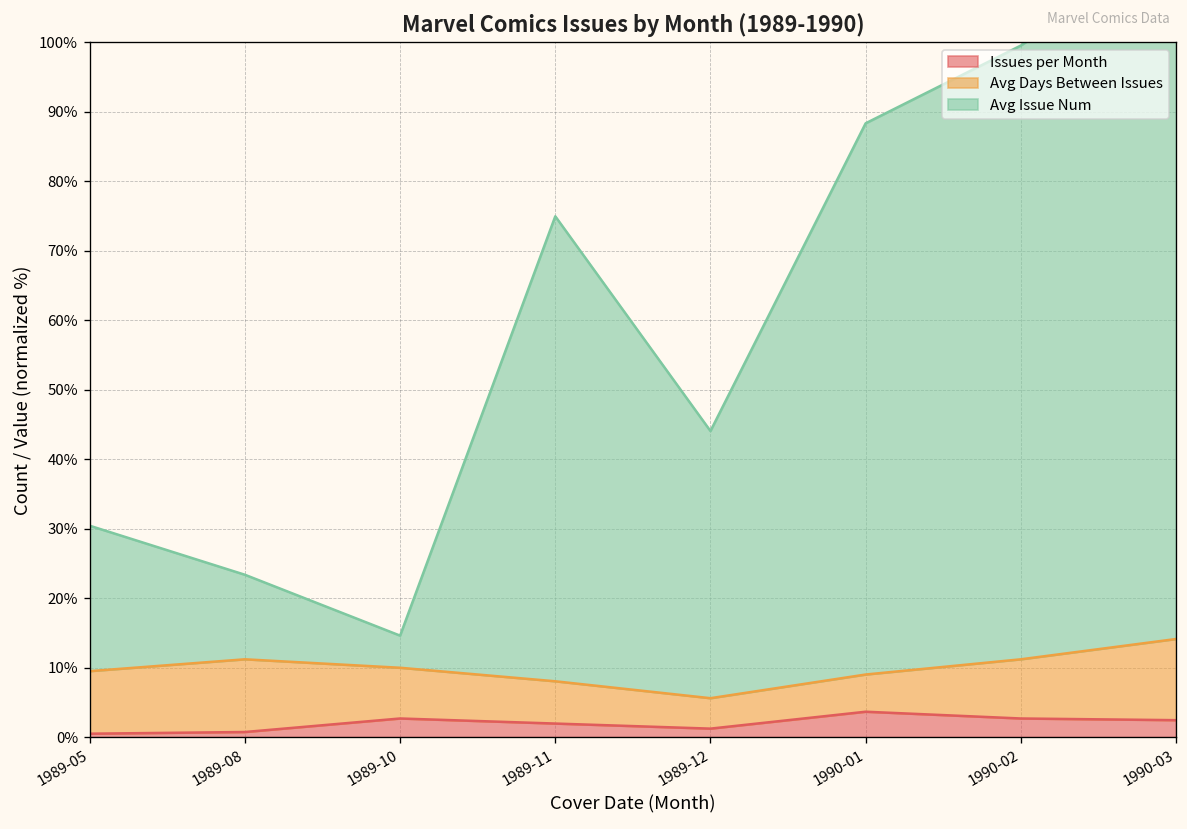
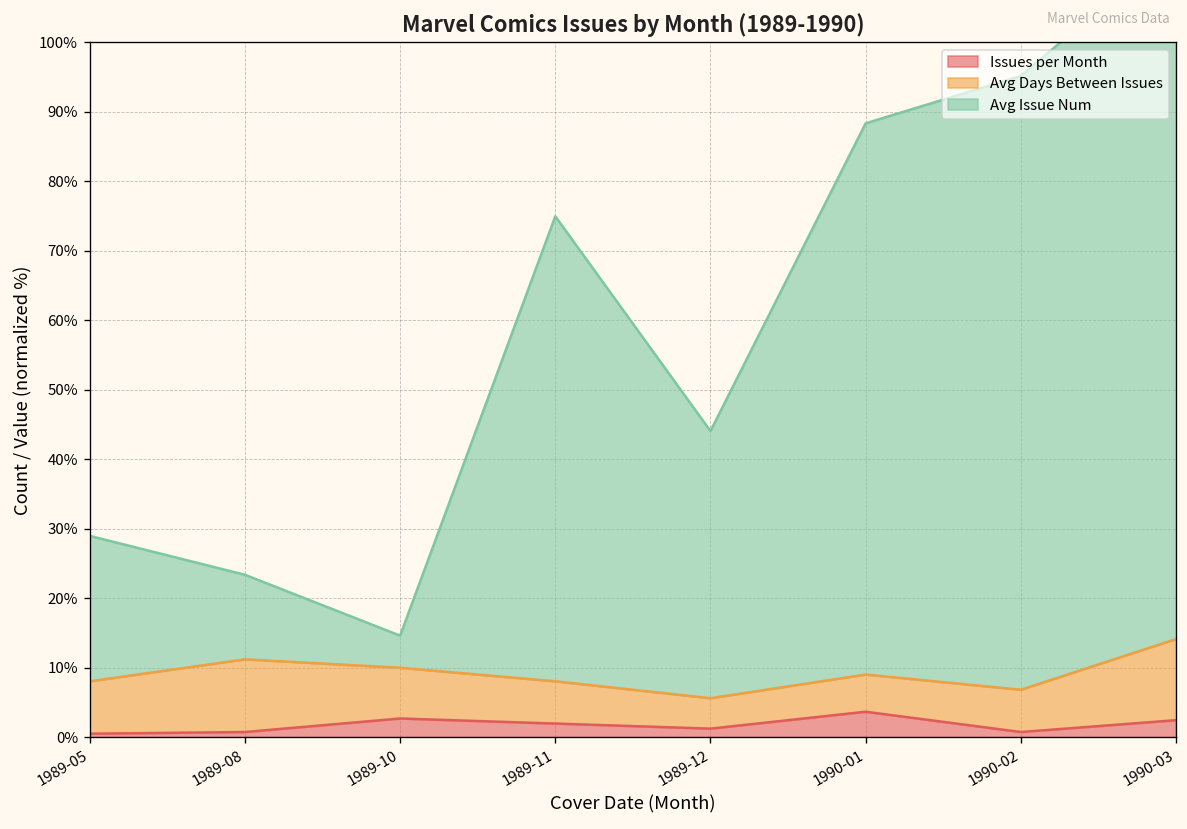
  {
    "Issues per Month": {
      "1989-05": "0%",
      "1989-08": "1%",
      "1989-10": "3%",
      "1989-11": "2%",
      "1989-12": "1%",
      "1990-01": "4%",
-     "1990-02": "3%",
+     "1990-02": "1%",
      "1990-03": "2%"
    },
    "Avg Days Between Issues": {
-     "1989-05": "9%",
+     "1989-05": "8%",
      "1989-08": "10%",
      "1989-10": "7%",
      "1989-11": "6%",
      "1989-12": "4%",
      "1990-01": "5%",
-     "1990-02": "9%",
+     "1990-02": "6%",
      "1990-03": "12%"
    },
    "Avg Issue Num": {
      "1989-05": "21%",
      "1989-08": "12%",
      "1989-10": "5%",
      "1989-11": "67%",
      "1989-12": "38%",
      "1990-01": "79%"
    }
  }
